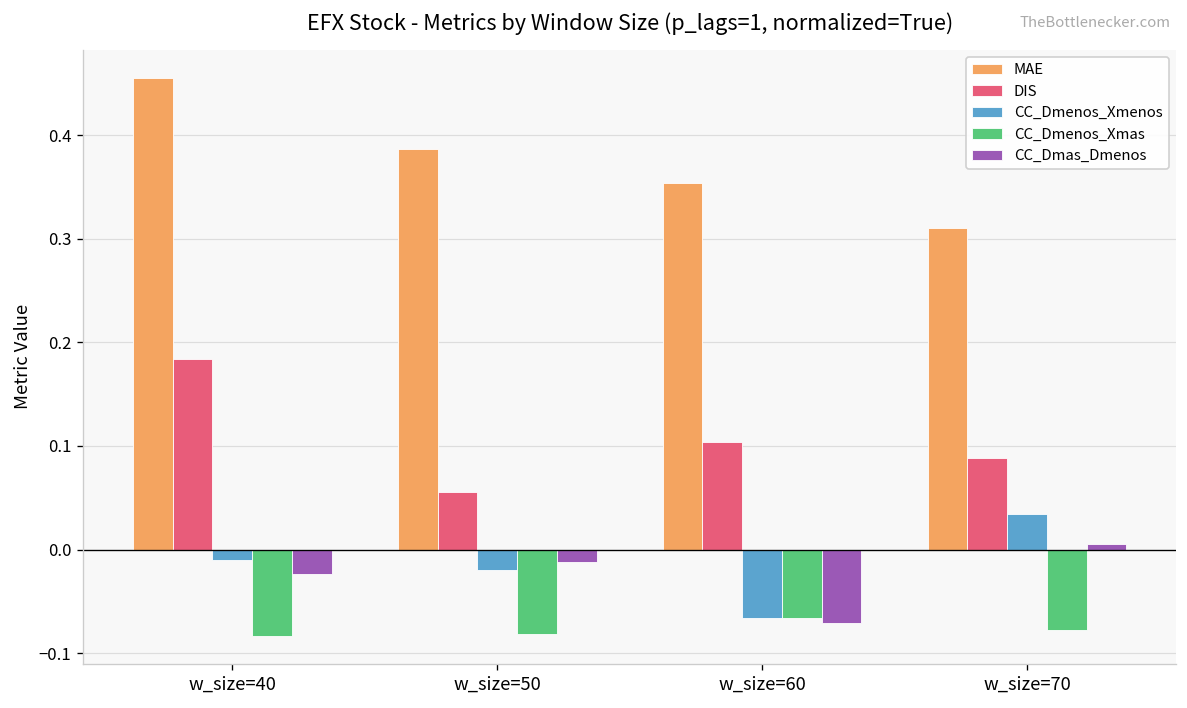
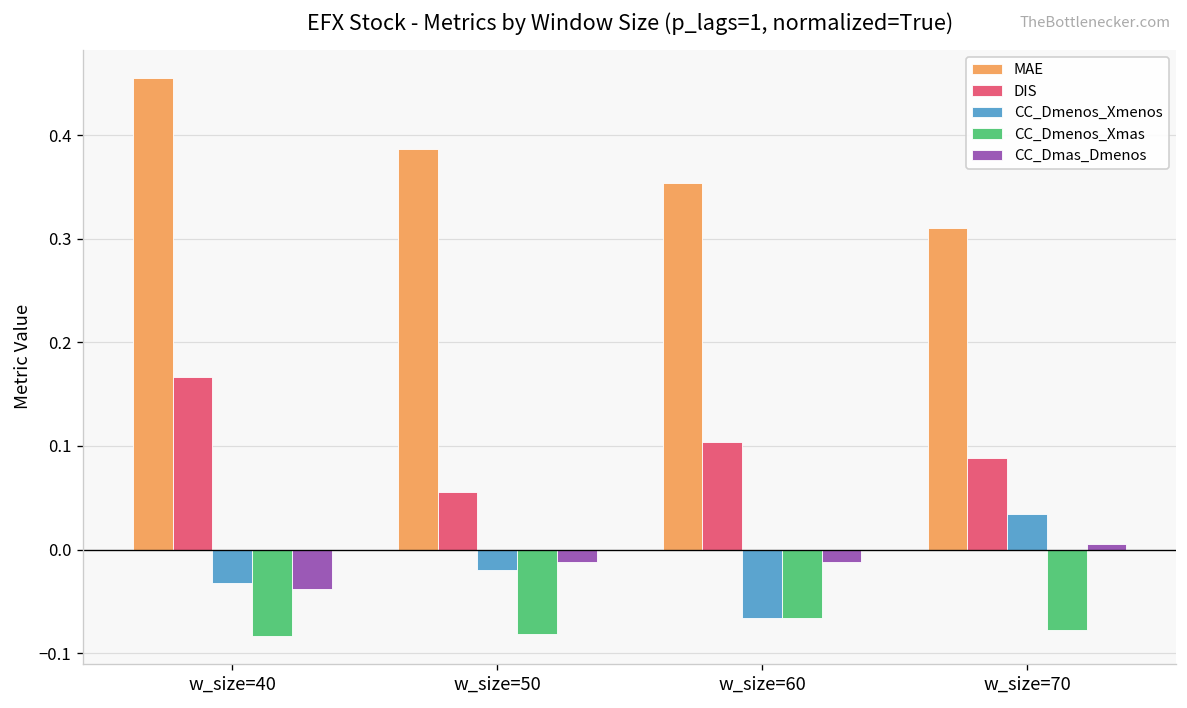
  {
    "MAE": {
      "w_size=40": 0.46,
      "w_size=50": 0.39,
      "w_size=60": 0.35,
      "w_size=70": 0.31
    },
    "DIS": {
-     "w_size=40": 0.18,
+     "w_size=40": 0.17,
      "w_size=50": 0.06,
      "w_size=60": 0.10,
      "w_size=70": 0.09
    },
    "CC_Dmenos_Xmenos": {
-     "w_size=40": -0.01,
+     "w_size=40": -0.03,
      "w_size=50": -0.02,
      "w_size=60": -0.07,
      "w_size=70": 0.03
    },
    "CC_Dmenos_Xmas": {
      "w_size=40": -0.08,
      "w_size=50": -0.08,
      "w_size=60": -0.07,
      "w_size=70": -0.08
    },
    "CC_Dmas_Dmenos": {
-     "w_size=40": -0.02,
+     "w_size=40": -0.04,
      "w_size=50": -0.01,
-     "w_size=60": -0.07,
+     "w_size=60": -0.01,
      "w_size=70": 0.01
    }
  }
